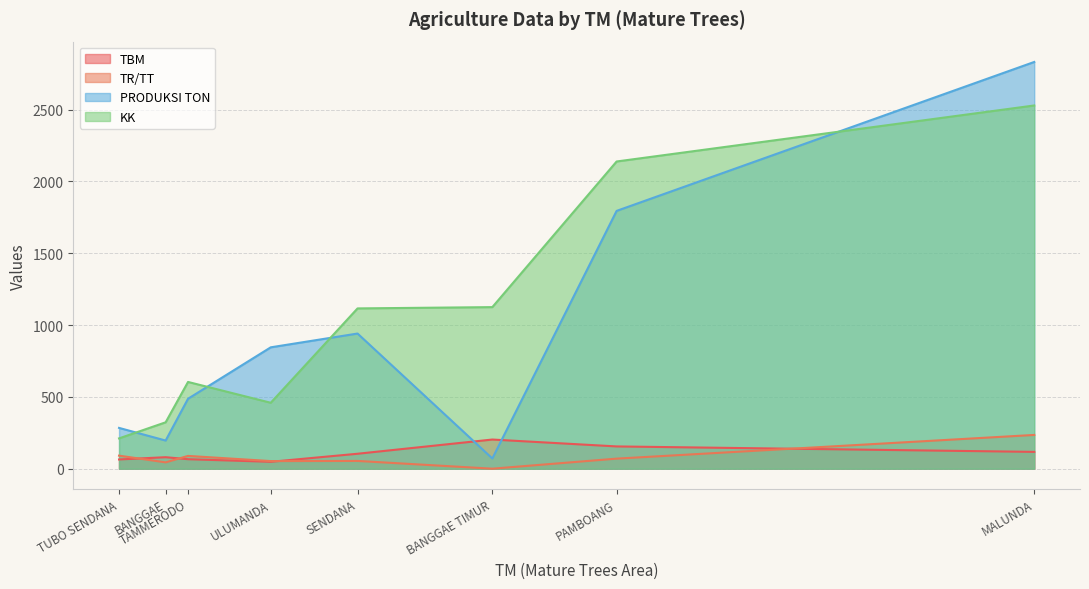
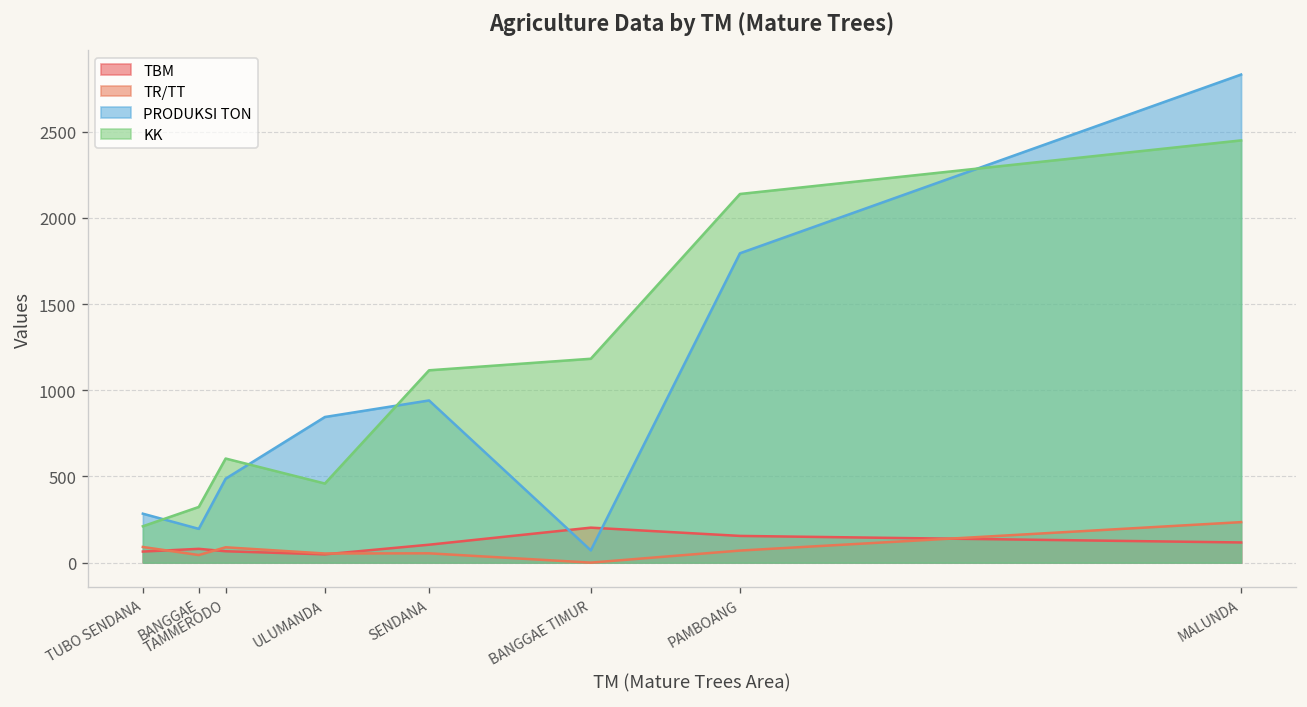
  {
    "PRODUKSI TON": {
      "TUBO SENDANA": 280,
      "BANGGAE": 200,
      "TAMMERODO": 490,
      "ULUMANDA": 850,
      "SENDANA": 940,
      "BANGGAE TIMUR": 70,
      "PAMBOANG": 1800,
      "MALUNDA": 2830
    },
    "KK": {
      "TUBO SENDANA": 210,
      "BANGGAE": 320,
      "TAMMERODO": 600,
      "ULUMANDA": 460,
      "SENDANA": 1120,
-     "BANGGAE TIMUR": 1130,
+     "BANGGAE TIMUR": 1180,
      "PAMBOANG": 2140,
-     "MALUNDA": 2530
+     "MALUNDA": 2450
    }
  }
